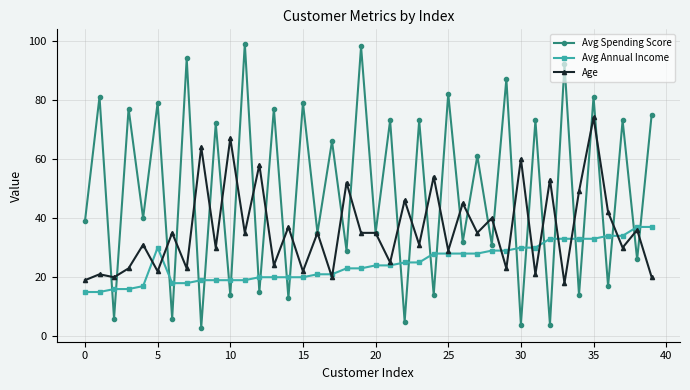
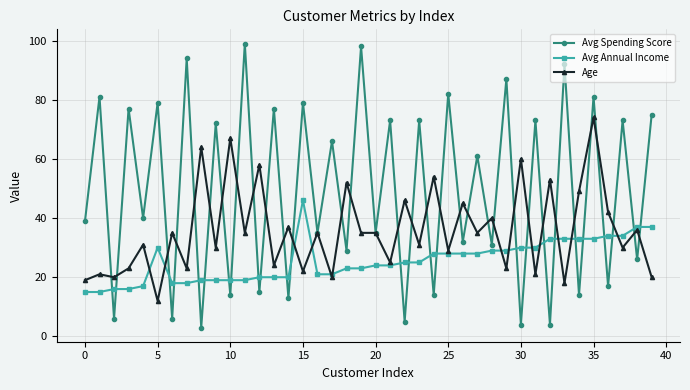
  {
    "Avg Spending Score": {
      "0": 39,
      "5": 79,
      "10": 14,
      "15": 79,
      "25": 82,
      "30": 4,
      "35": 81
    },
    "Avg Annual Income": {
      "0": 15,
      "5": 30,
      "10": 19,
-     "15": 20,
+     "15": 46,
      "20": 24,
      "25": 28,
      "30": 30,
      "35": 33
    },
    "Age": {
      "0": 19,
-     "5": 22,
+     "5": 12,
      "10": 67,
      "15": 22,
      "25": 29,
      "30": 60,
      "35": 74
    }
  }
